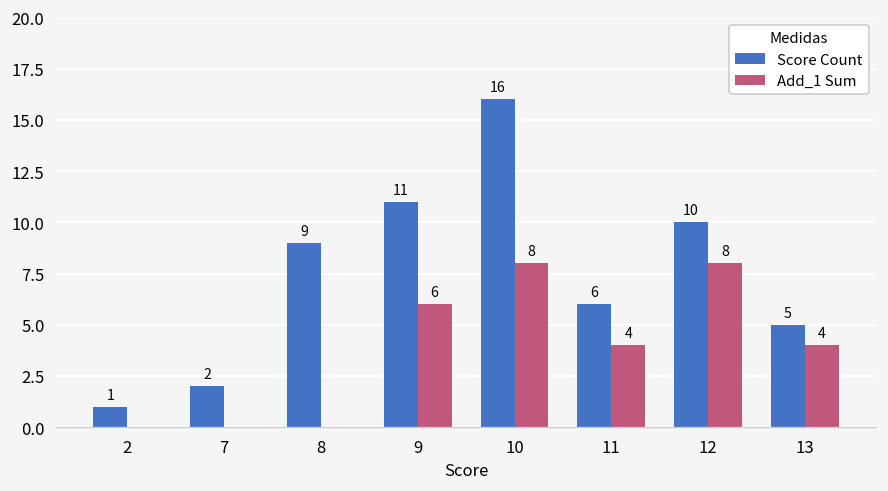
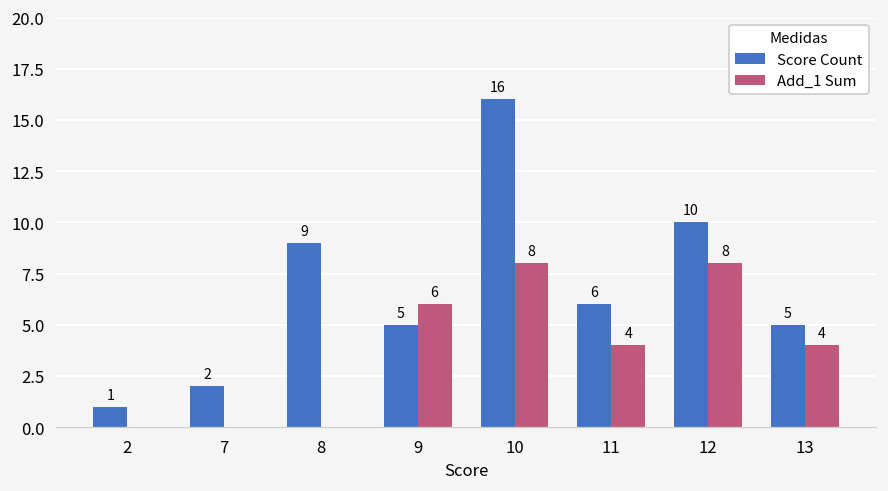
  {
    "Score Count": {
      "2": 1,
      "7": 2,
      "8": 9,
-     "9": 11,
+     "9": 5,
      "10": 16,
      "11": 6,
      "12": 10,
      "13": 5
    },
    "Add_1 Sum": {
      "9": 6,
      "10": 8,
      "11": 4,
      "12": 8,
      "13": 4
    }
  }
